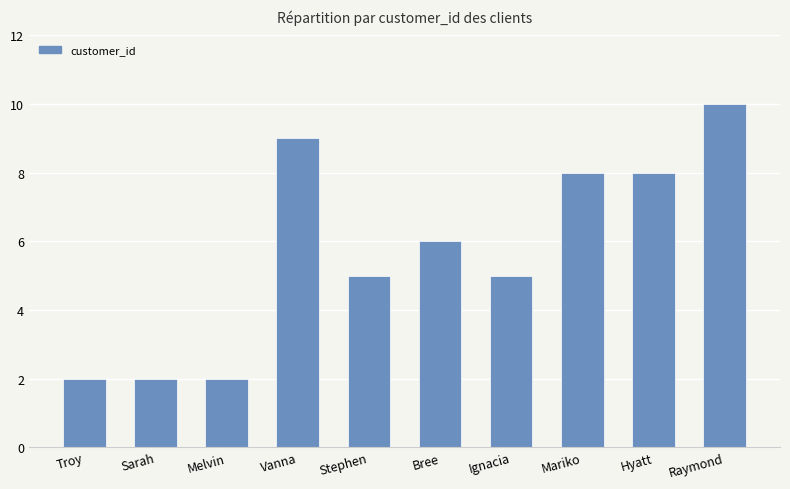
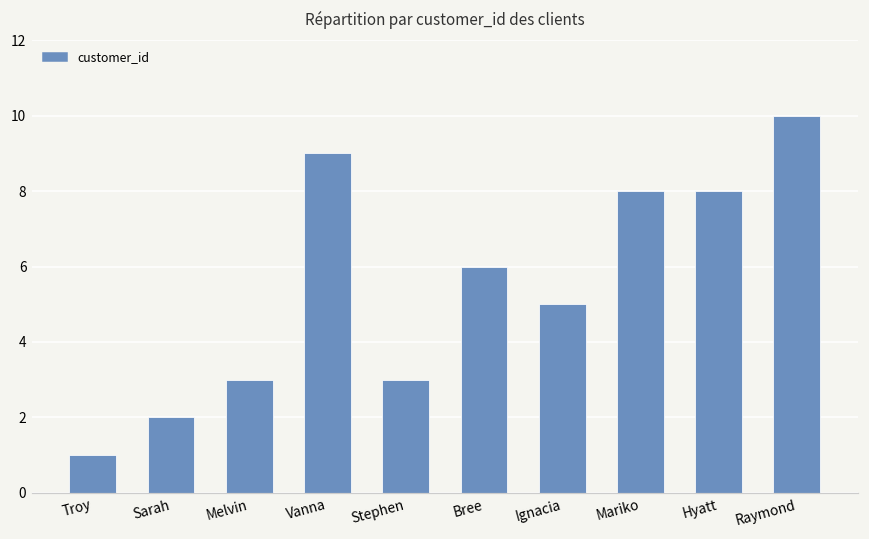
  {
-   "Troy": 2,
+   "Troy": 1,
    "Sarah": 2,
-   "Melvin": 2,
+   "Melvin": 3,
    "Vanna": 9,
-   "Stephen": 5,
+   "Stephen": 3,
    "Bree": 6,
    "Ignacia": 5,
    "Mariko": 8,
    "Hyatt": 8,
    "Raymond": 10
  }
